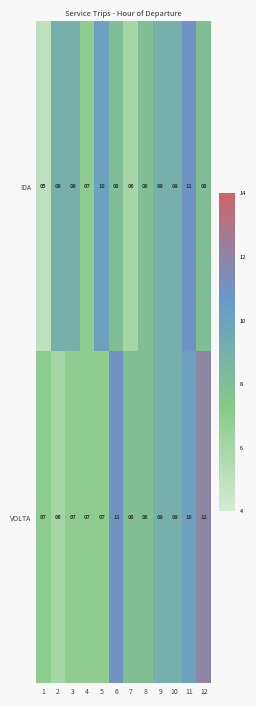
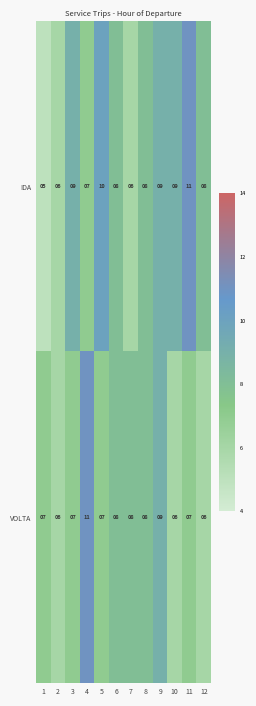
  {
    "IDA": {
      "1": "05",
-     "2": "09",
+     "2": "06",
      "3": "09",
      "4": "07",
      "5": "10",
      "6": "08",
      "7": "06",
      "8": "08",
      "9": "09",
      "10": "09",
      "11": "11",
      "12": "08"
    },
    "VOLTA": {
      "1": "07",
      "2": "06",
      "3": "07",
-     "4": "07",
+     "4": "11",
      "5": "07",
-     "6": "11",
+     "6": "08",
      "7": "08",
      "8": "08",
      "9": "09",
-     "10": "09",
-     "11": "10",
-     "12": "12"
+     "10": "06",
+     "11": "07",
+     "12": "06"
    }
  }
